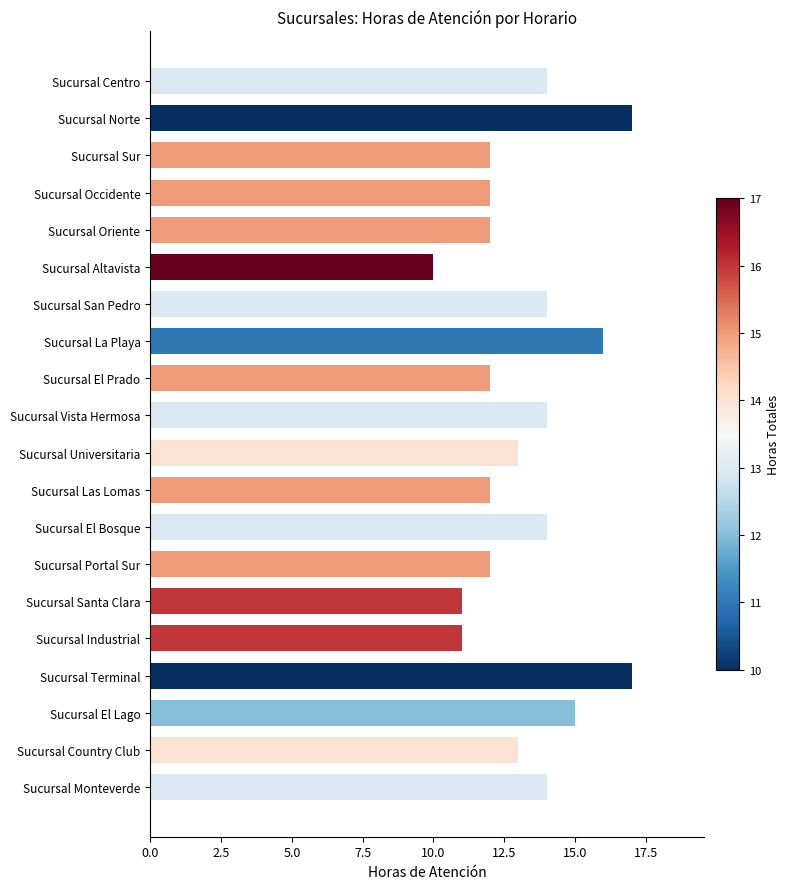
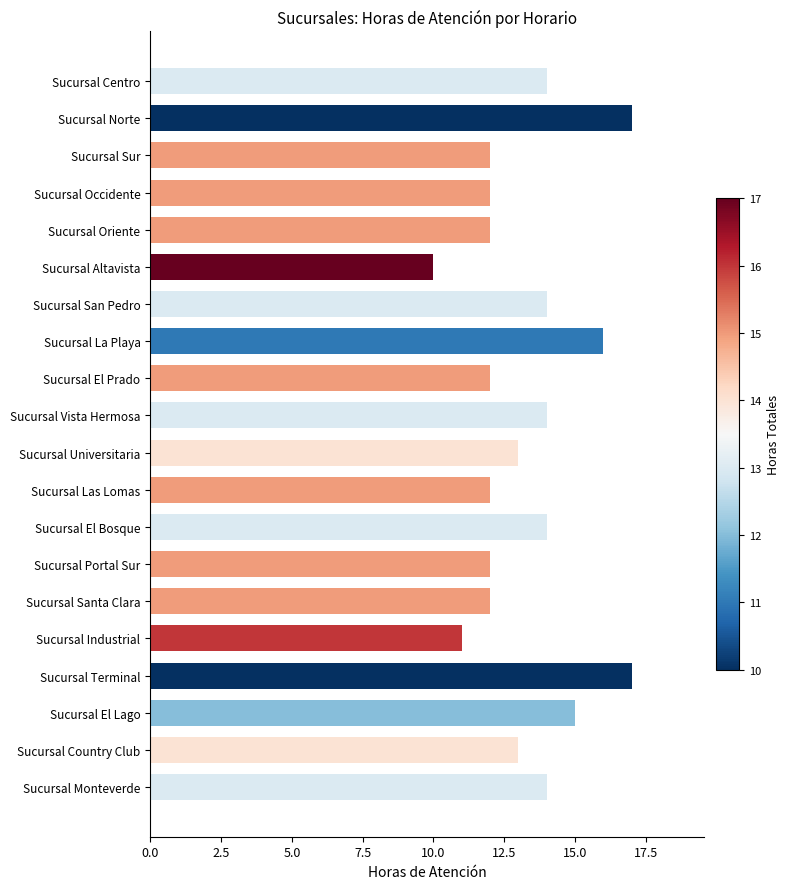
  {
    "Sucursal Centro": 14,
    "Sucursal Norte": 17,
    "Sucursal Sur": 12,
    "Sucursal Occidente": 12,
    "Sucursal Oriente": 12,
    "Sucursal Altavista": 10,
    "Sucursal San Pedro": 14,
    "Sucursal La Playa": 16,
    "Sucursal El Prado": 12,
    "Sucursal Vista Hermosa": 14,
    "Sucursal Universitaria": 13,
    "Sucursal Las Lomas": 12,
    "Sucursal El Bosque": 14,
    "Sucursal Portal Sur": 12,
-   "Sucursal Santa Clara": 11,
+   "Sucursal Santa Clara": 12,
    "Sucursal Industrial": 11,
    "Sucursal Terminal": 17,
    "Sucursal El Lago": 15,
    "Sucursal Country Club": 13,
    "Sucursal Monteverde": 14
  }
